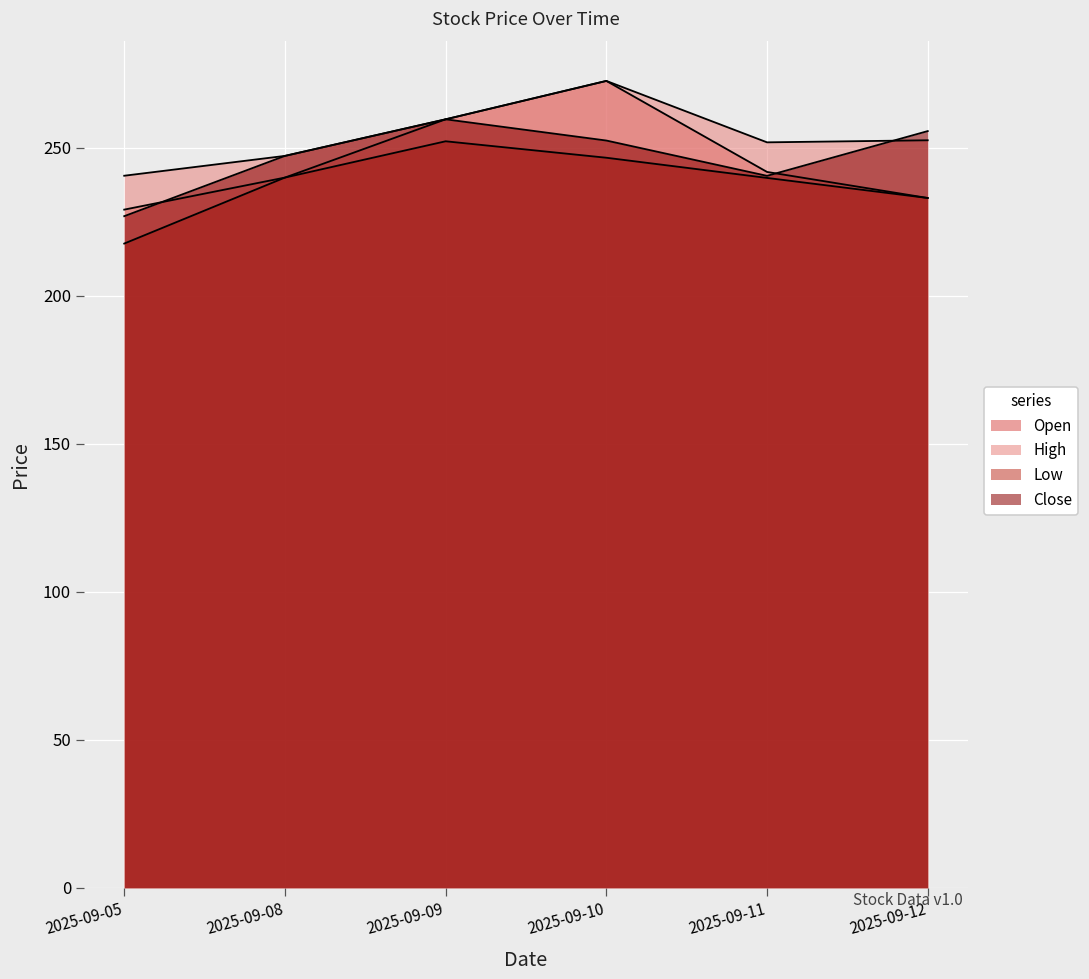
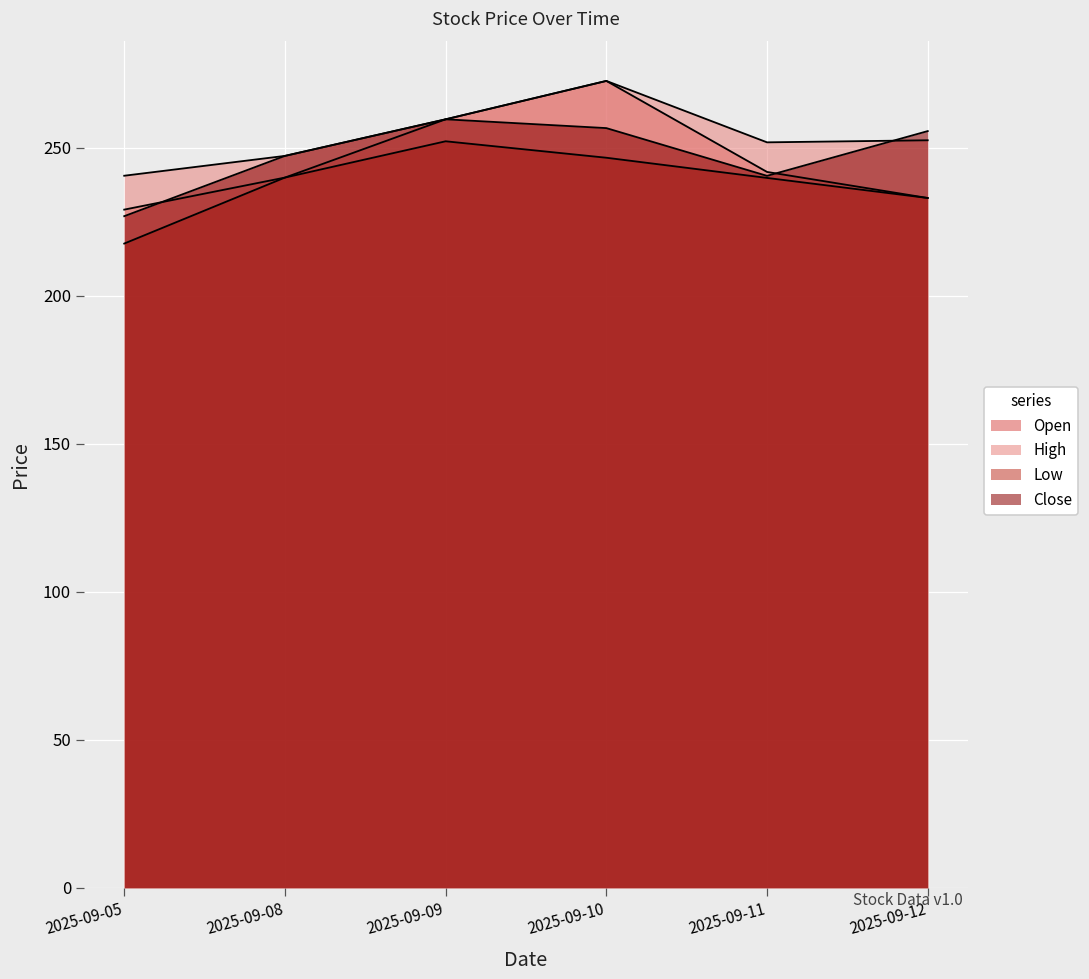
  {
    "Close": {
      "2025-09-05": 227,
-     "2025-09-10": 252,
+     "2025-09-10": 257,
      "2025-09-12": 256
    }
  }
